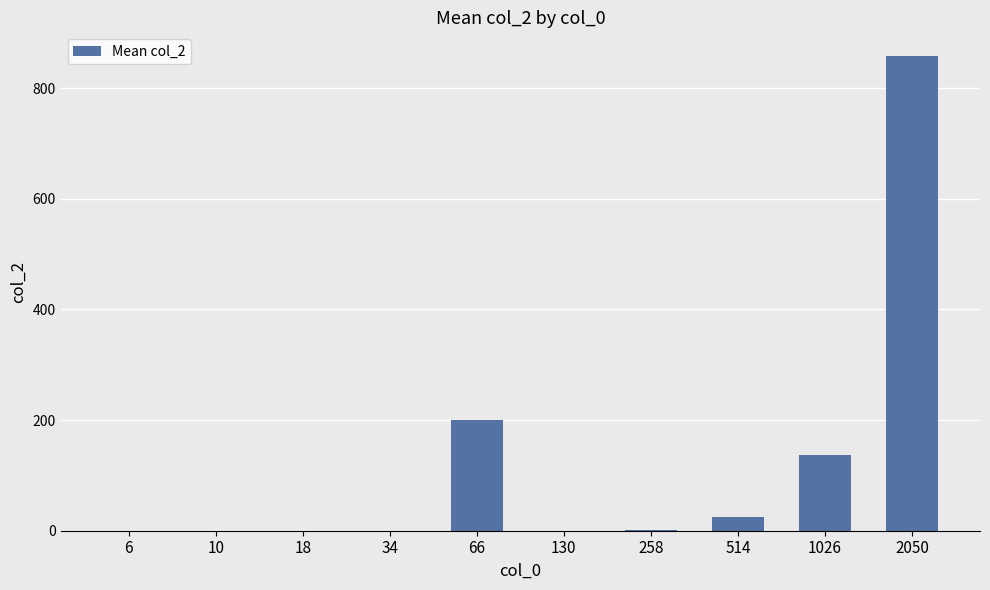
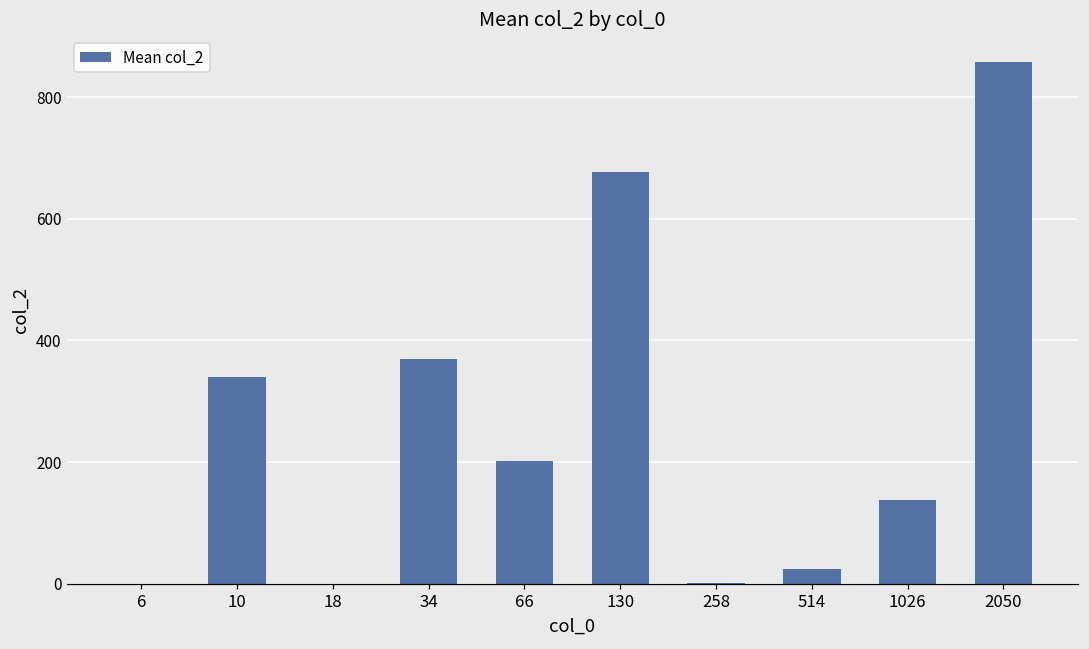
  {
    "6": 0,
-   "10": 0,
-   "34": 0,
+   "10": 340,
+   "34": 370,
    "66": 200,
-   "130": 0,
+   "130": 680,
    "514": 20,
    "1026": 140,
    "2050": 860
  }
